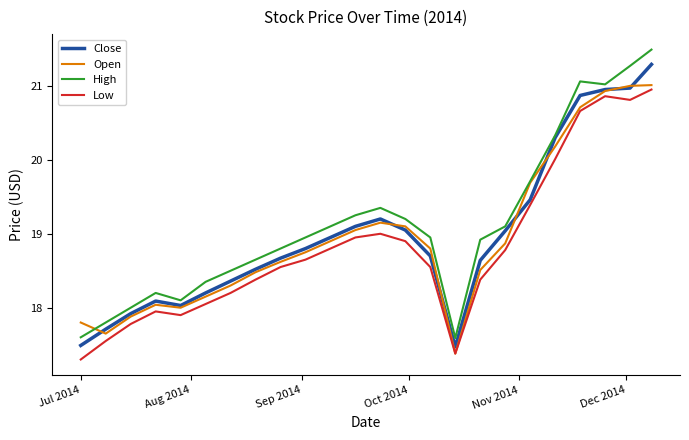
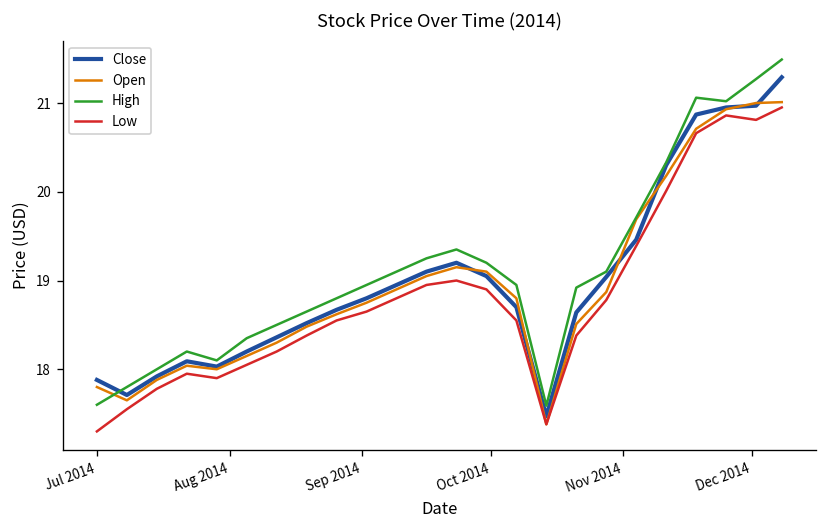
  {
    "Close": {
-     "Jul 2014": 17.5
+     "Jul 2014": 17.9
    },
    "Open": {
      "Jul 2014": 17.8
    },
    "High": {
      "Jul 2014": 17.6
    },
    "Low": {
      "Jul 2014": 17.3
    }
  }
